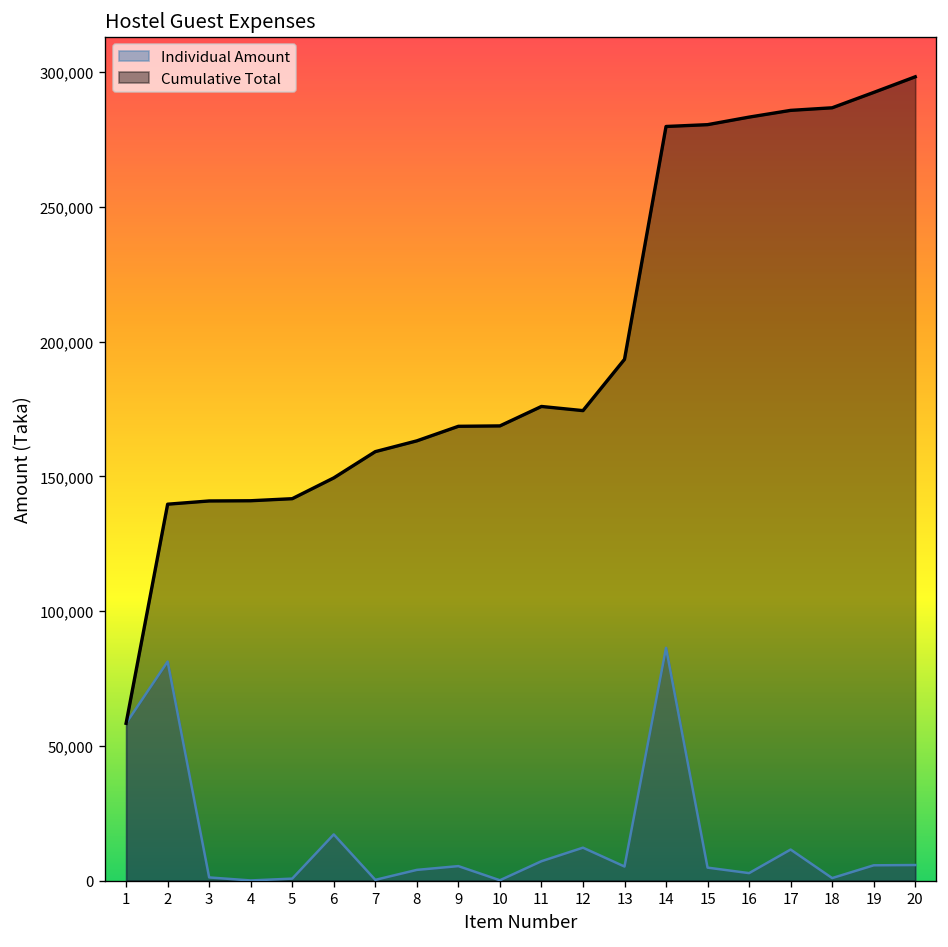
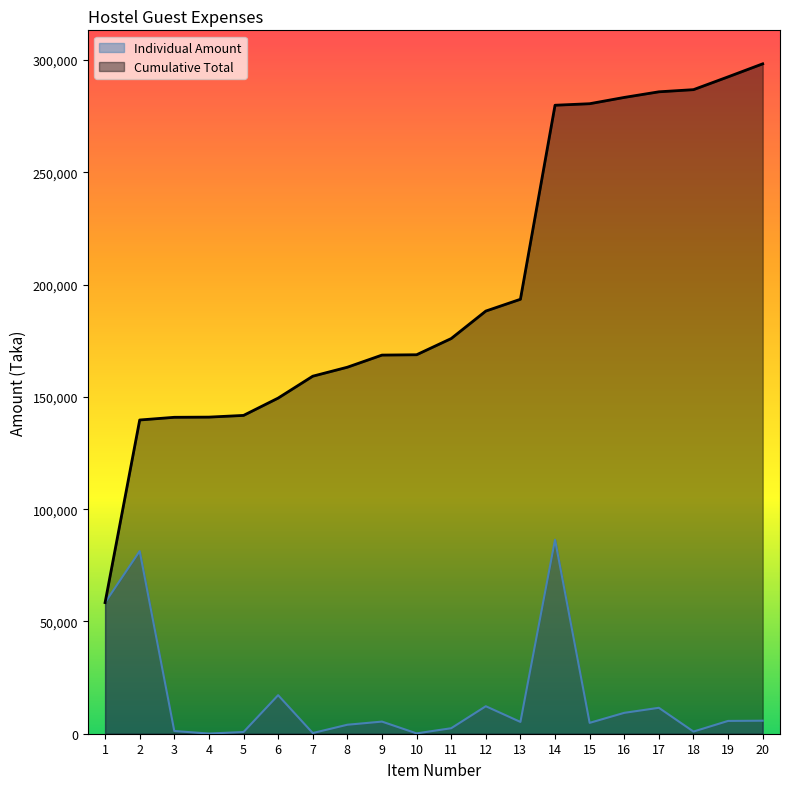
  {
    "Individual Amount": {
      "2": "81,000",
      "3": "1,000",
      "4": "0",
      "5": "1,000",
      "6": "17,000",
      "7": "0",
      "8": "4,000",
      "9": "5,000",
      "10": "0",
-     "11": "7,000",
+     "11": "2,000",
      "12": "12,000",
      "13": "5,000",
      "14": "86,000",
      "15": "5,000",
-     "16": "3,000",
+     "16": "9,000",
      "17": "12,000",
      "18": "1,000",
      "19": "6,000",
      "20": "6,000"
    },
    "Cumulative Total": {
      "2": "140,000",
      "3": "141,000",
      "4": "141,000",
      "5": "142,000",
      "6": "149,000",
      "7": "159,000",
      "8": "163,000",
      "9": "169,000",
      "10": "169,000",
      "11": "176,000",
-     "12": "174,000",
+     "12": "188,000",
      "13": "193,000",
      "14": "280,000",
      "15": "281,000",
      "16": "283,000",
      "17": "286,000",
      "18": "287,000",
      "19": "292,000",
      "20": "298,000"
    }
  }
